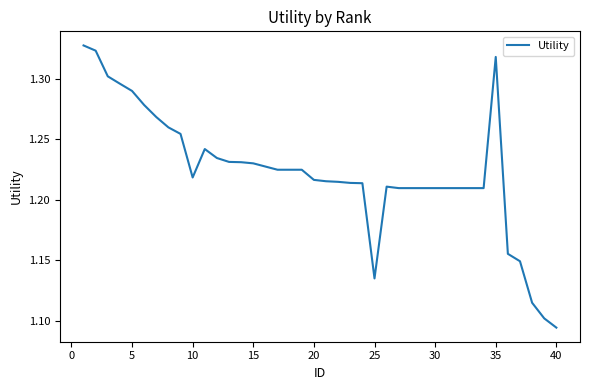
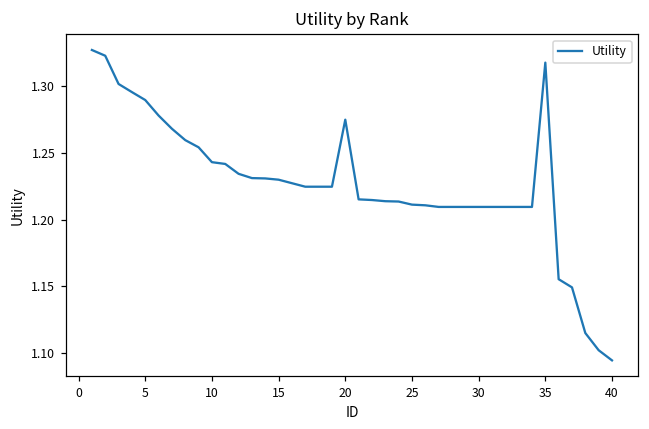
  {
    "5": 1.290,
-   "10": 1.218,
+   "10": 1.243,
    "15": 1.230,
-   "20": 1.216,
-   "25": 1.135,
+   "20": 1.275,
+   "25": 1.211,
    "30": 1.210,
    "35": 1.318,
    "40": 1.094
  }
